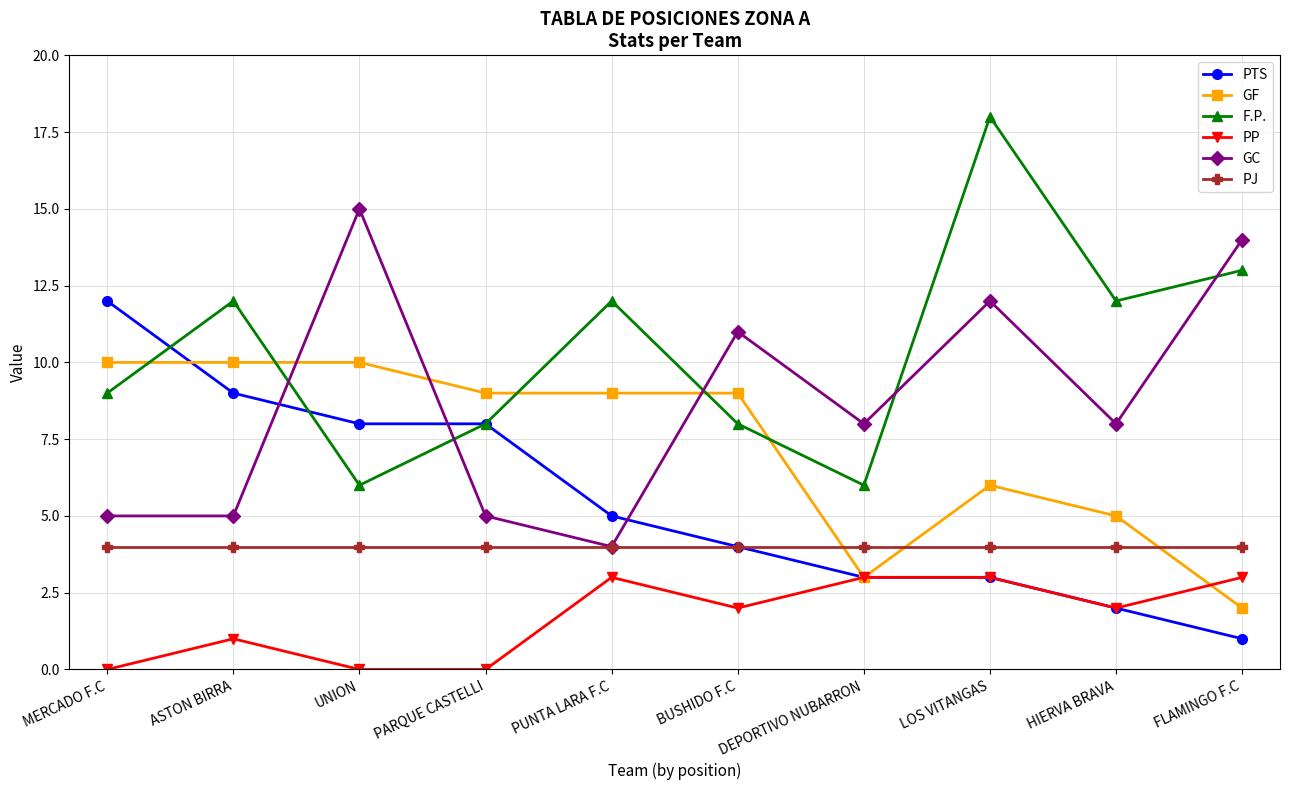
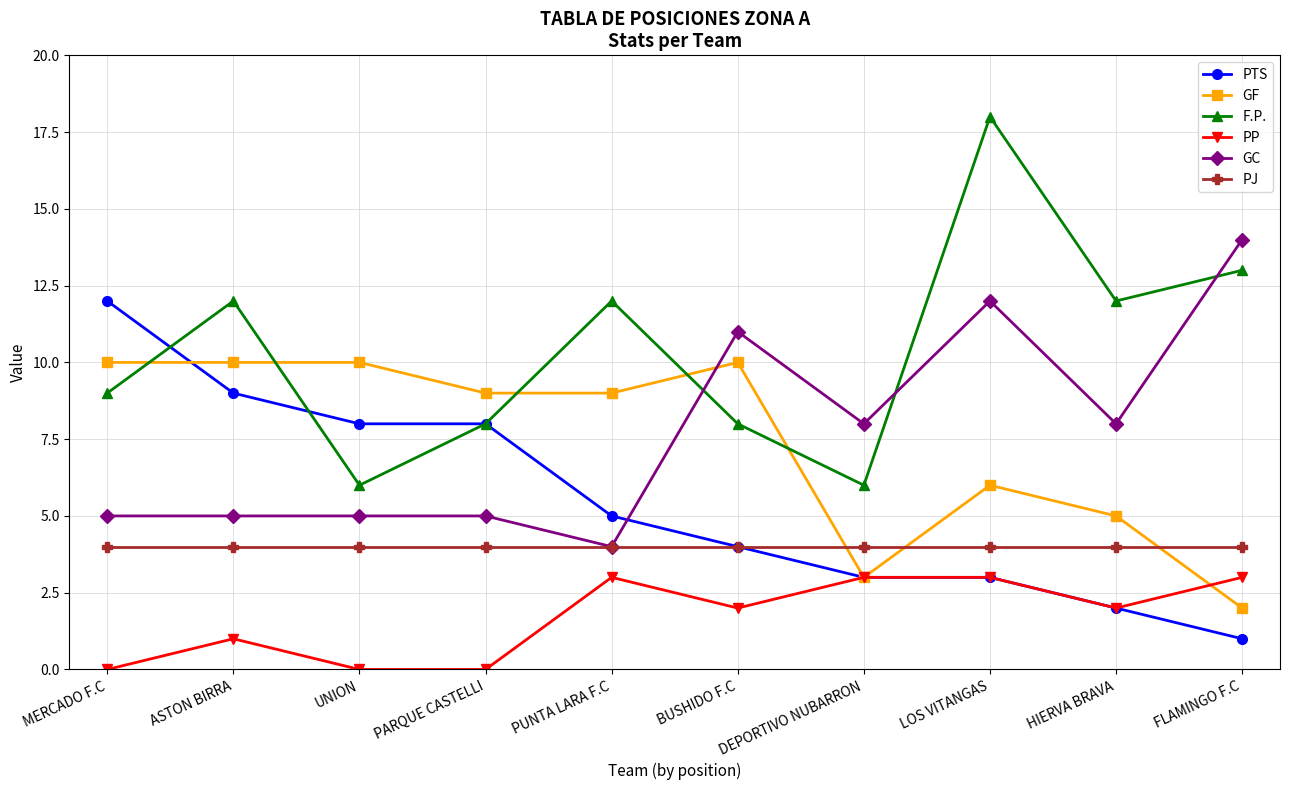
  {
    "PTS": {
      "MERCADO F.C": 12,
      "ASTON BIRRA": 9,
      "UNION": 8,
      "PUNTA LARA F.C": 5,
      "FLAMINGO F.C": 1
    },
    "GF": {
      "MERCADO F.C": 10,
      "ASTON BIRRA": 10,
      "UNION": 10,
      "PARQUE CASTELLI": 9,
      "PUNTA LARA F.C": 9,
-     "BUSHIDO F.C": 9,
+     "BUSHIDO F.C": 10,
      "LOS VITANGAS": 6,
      "HIERVA BRAVA": 5,
      "FLAMINGO F.C": 2
    },
    "F.P.": {
      "MERCADO F.C": 9,
      "ASTON BIRRA": 12,
      "UNION": 6,
      "PUNTA LARA F.C": 12,
      "BUSHIDO F.C": 8,
      "DEPORTIVO NUBARRON": 6,
      "LOS VITANGAS": 18,
      "HIERVA BRAVA": 12,
      "FLAMINGO F.C": 13
    },
    "PP": {
      "MERCADO F.C": 0,
      "ASTON BIRRA": 1,
      "UNION": 0,
      "PARQUE CASTELLI": 0,
      "PUNTA LARA F.C": 3,
      "BUSHIDO F.C": 2,
      "FLAMINGO F.C": 3
    },
    "GC": {
      "MERCADO F.C": 5,
      "ASTON BIRRA": 5,
-     "UNION": 15,
+     "UNION": 5,
      "PARQUE CASTELLI": 5,
      "BUSHIDO F.C": 11,
      "DEPORTIVO NUBARRON": 8,
      "LOS VITANGAS": 12,
      "HIERVA BRAVA": 8,
      "FLAMINGO F.C": 14
    },
    "PJ": {
      "MERCADO F.C": 4,
      "ASTON BIRRA": 4,
      "UNION": 4,
      "PARQUE CASTELLI": 4,
      "DEPORTIVO NUBARRON": 4,
      "LOS VITANGAS": 4,
      "HIERVA BRAVA": 4,
      "FLAMINGO F.C": 4
    }
  }
